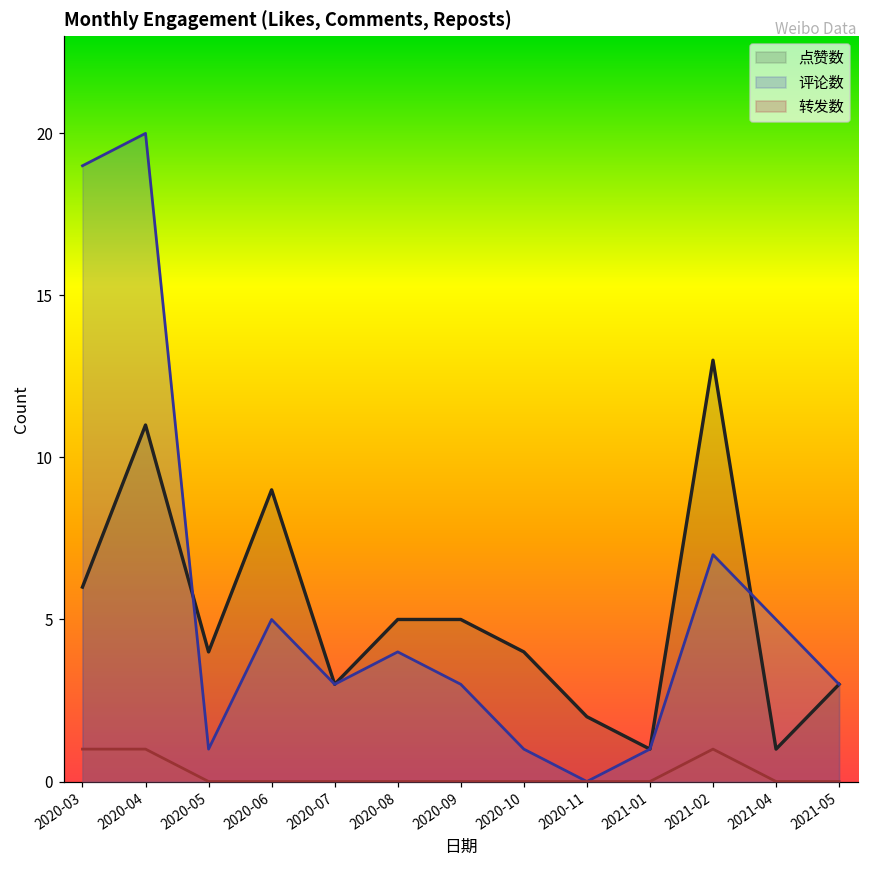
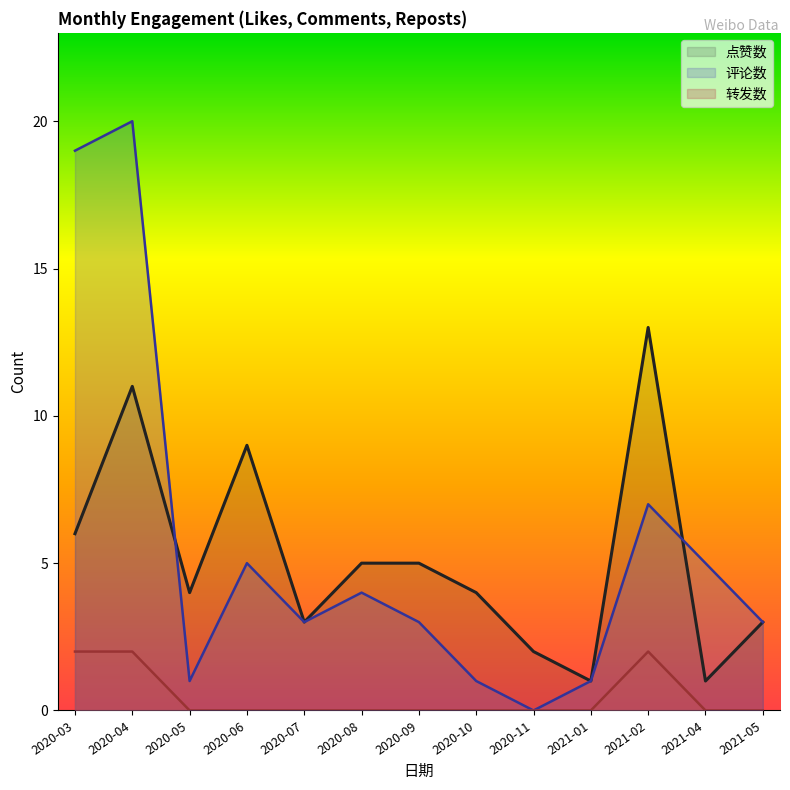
  {
    "转发数": {
-     "2020-03": 1,
-     "2020-04": 1,
+     "2020-03": 2,
+     "2020-04": 2,
      "2020-05": 0,
      "2020-06": 0,
      "2020-07": 0,
      "2020-08": 0,
      "2020-09": 0,
      "2020-10": 0,
      "2021-01": 0,
-     "2021-02": 1,
+     "2021-02": 2,
      "2021-04": 0,
      "2021-05": 0
    }
  }
